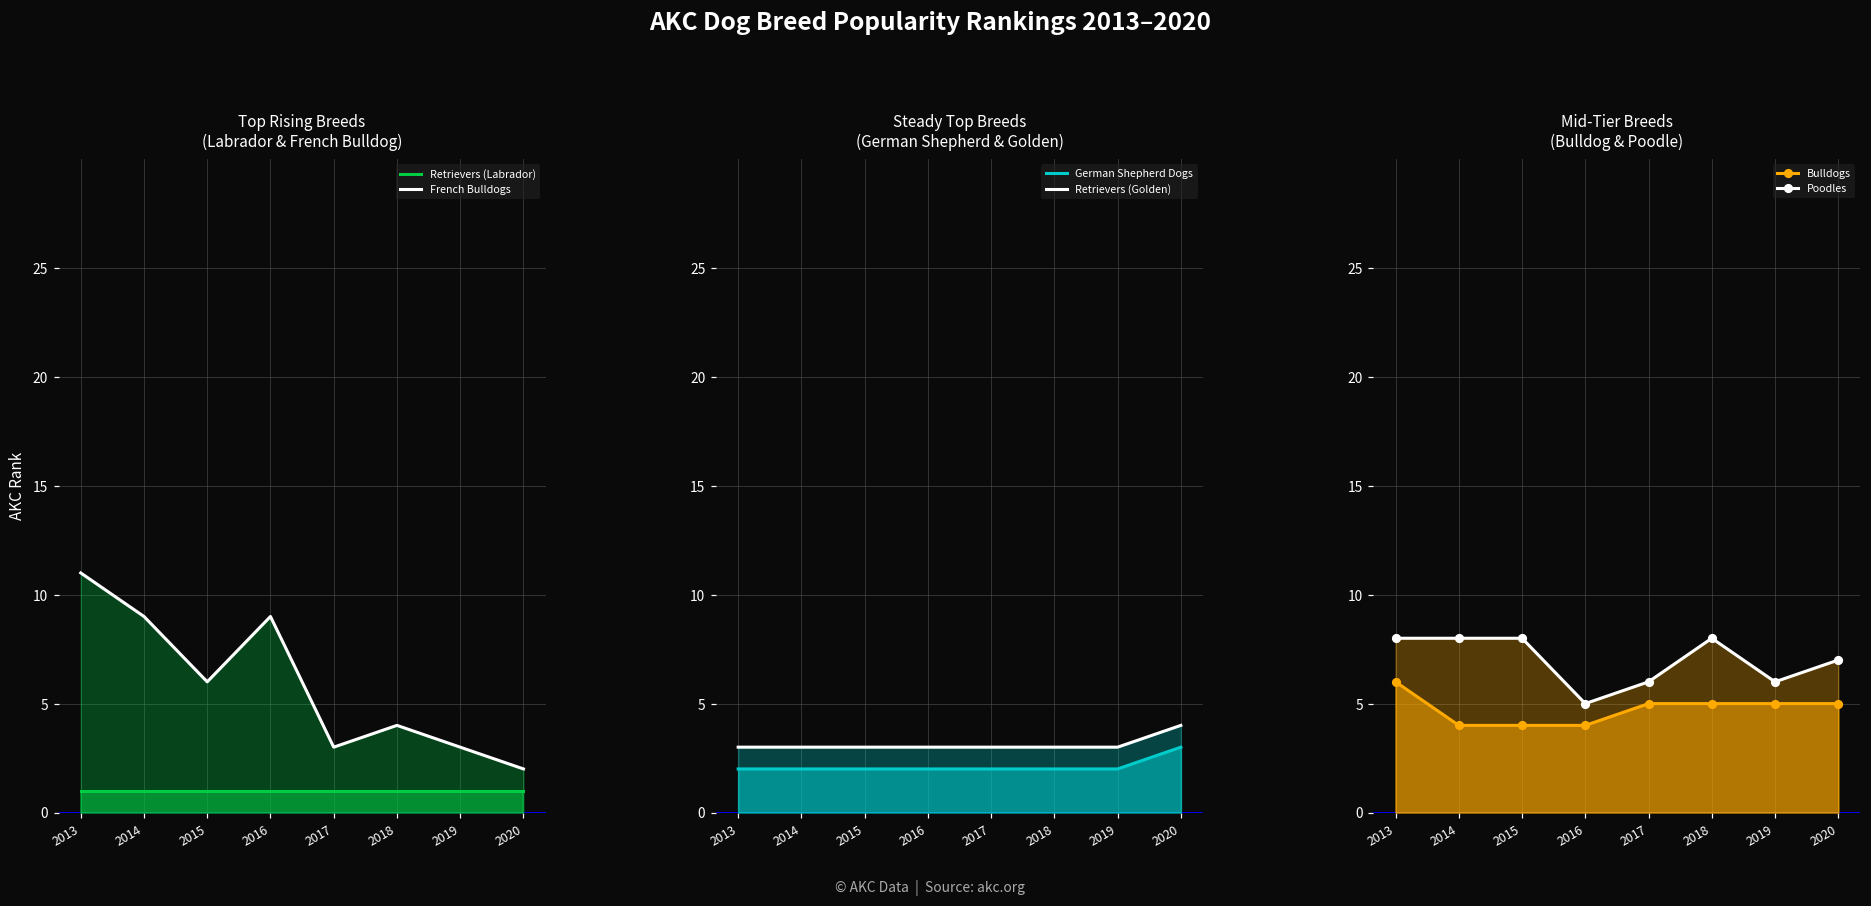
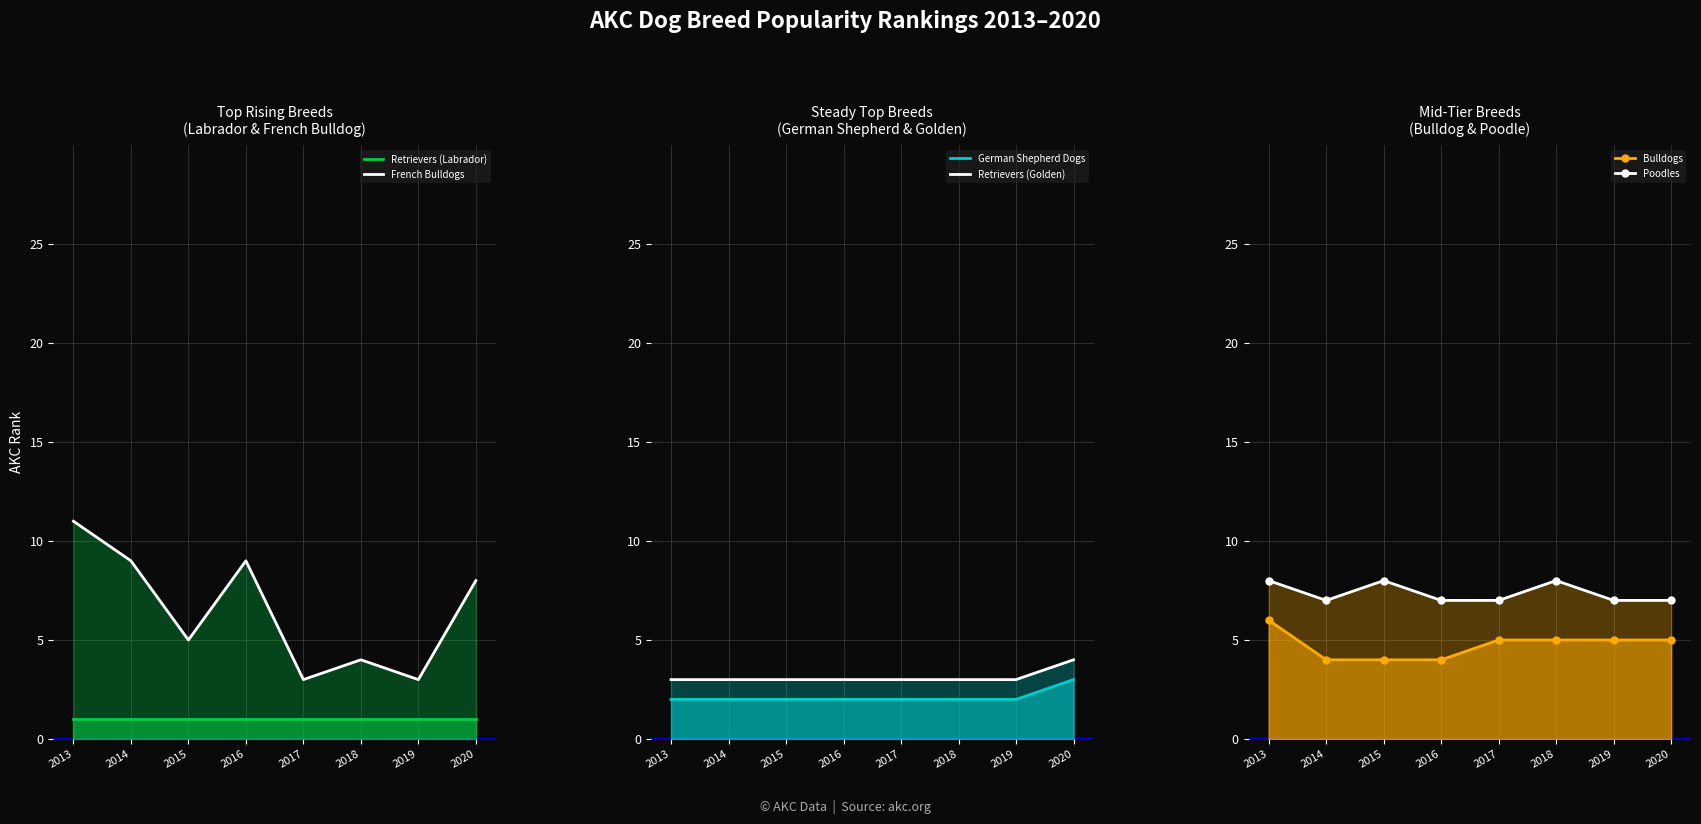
  {
    "Top Rising Breeds (Labrador & French Bulldog)": {
      "Retrievers (Labrador)": {
        "2013": 1,
        "2014": 1,
        "2015": 1,
        "2016": 1,
        "2017": 1,
        "2018": 1,
        "2019": 1,
        "2020": 1
      },
      "French Bulldogs": {
        "2013": 11,
        "2014": 9,
-       "2015": 6,
+       "2015": 5,
        "2016": 9,
        "2017": 3,
        "2018": 4,
        "2019": 3,
-       "2020": 2
+       "2020": 8
      }
    },
    "Steady Top Breeds (German Shepherd & Golden)": {
      "German Shepherd Dogs": {
        "2013": 2.0,
        "2014": 2.0,
        "2015": 2.0,
        "2016": 2.0,
        "2017": 2.0,
        "2018": 2.0,
        "2019": 2.0,
        "2020": 3.0
      },
      "Retrievers (Golden)": {
        "2013": 3.0,
        "2014": 3.0,
        "2015": 3.0,
        "2016": 3.0,
        "2017": 3.0,
        "2018": 3.0,
        "2019": 3.0,
        "2020": 4.0
      }
    },
    "Mid-Tier Breeds (Bulldog & Poodle)": {
      "Bulldogs": {
        "2013": 6,
        "2014": 4,
        "2015": 4,
        "2016": 4,
        "2017": 5,
        "2018": 5,
        "2019": 5,
        "2020": 5
      },
      "Poodles": {
        "2013": 8,
-       "2014": 8,
+       "2014": 7,
        "2015": 8,
-       "2016": 5,
-       "2017": 6,
+       "2016": 7,
+       "2017": 7,
        "2018": 8,
-       "2019": 6,
+       "2019": 7,
        "2020": 7
      }
    }
  }
